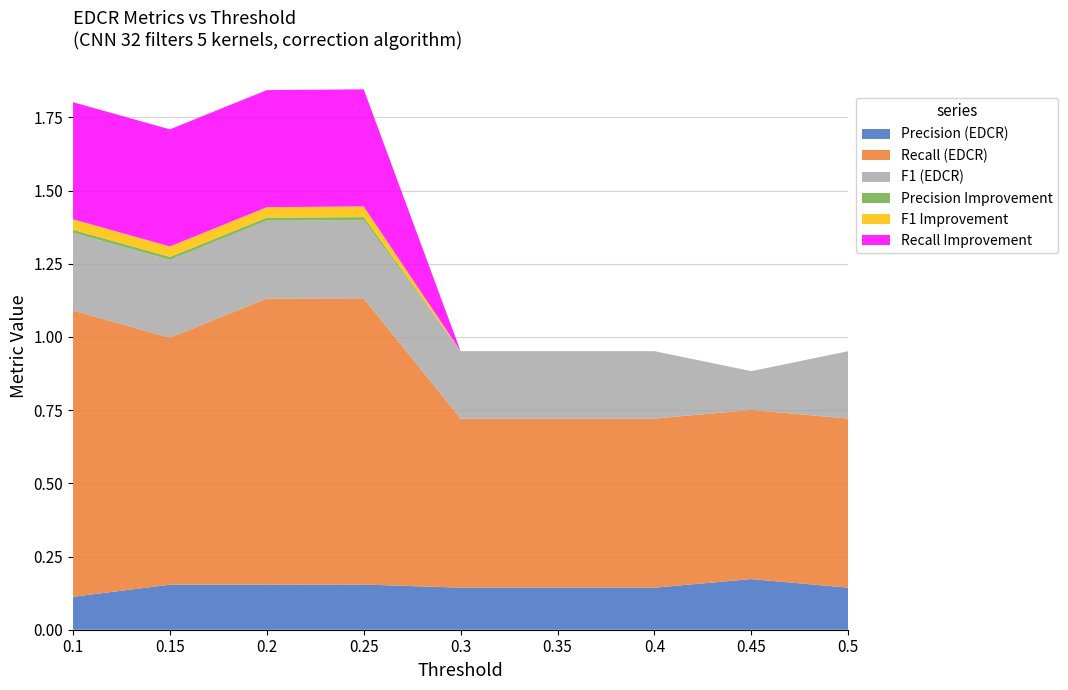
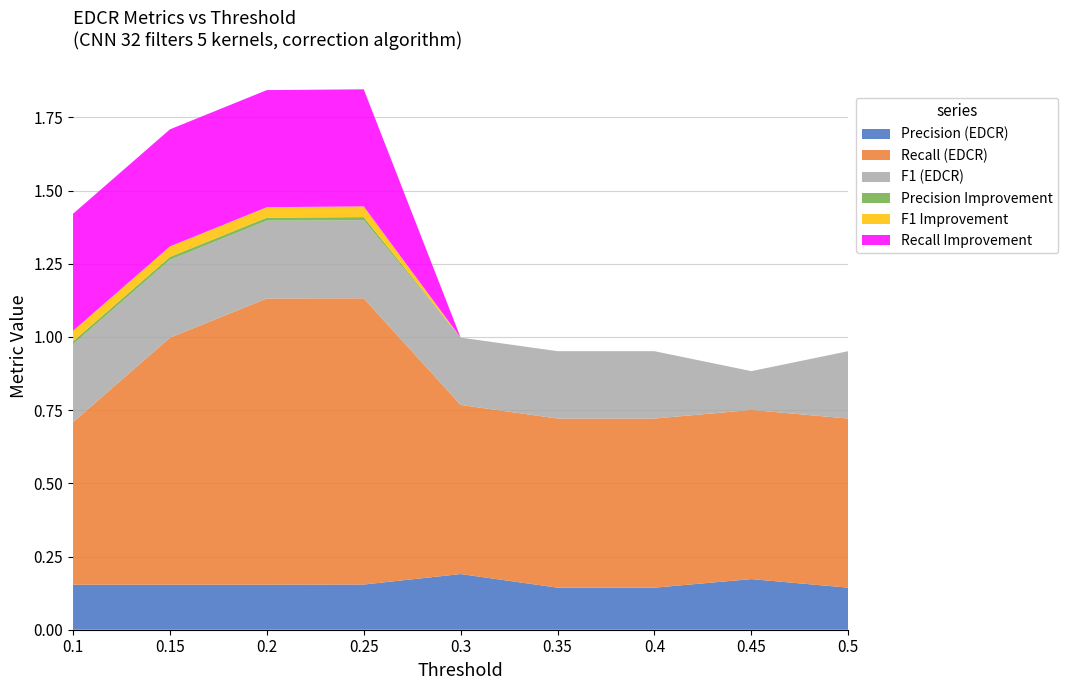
  {
    "Precision (EDCR)": {
-     "0.1": 0.11,
+     "0.1": 0.15,
      "0.15": 0.15,
      "0.2": 0.15,
      "0.25": 0.15,
-     "0.3": 0.14,
+     "0.3": 0.19,
      "0.35": 0.14,
      "0.4": 0.14,
      "0.45": 0.17,
      "0.5": 0.14
    },
    "Recall (EDCR)": {
-     "0.1": 0.98,
+     "0.1": 0.56,
      "0.15": 0.84,
      "0.2": 0.98,
      "0.25": 0.98,
      "0.3": 0.58,
      "0.35": 0.58,
      "0.4": 0.58,
      "0.45": 0.58,
      "0.5": 0.58
    },
    "F1 (EDCR)": {
      "0.1": 0.27,
      "0.15": 0.27,
      "0.2": 0.27,
      "0.25": 0.27
    },
    "Precision Improvement": {
      "0.1": 0.01,
      "0.15": 0.01,
      "0.2": 0.01,
      "0.25": 0.01
    },
    "F1 Improvement": {
      "0.1": 0.04,
      "0.15": 0.04,
      "0.2": 0.04,
      "0.25": 0.04
    },
    "Recall Improvement": {
      "0.1": 0.40,
      "0.15": 0.40,
      "0.2": 0.40,
      "0.25": 0.40
    }
  }
